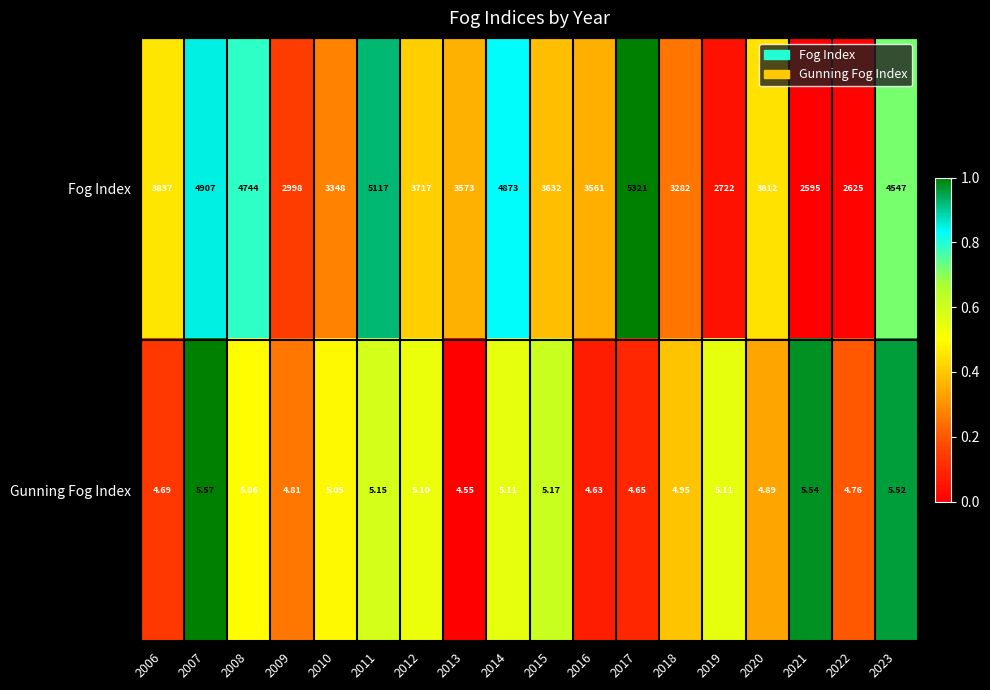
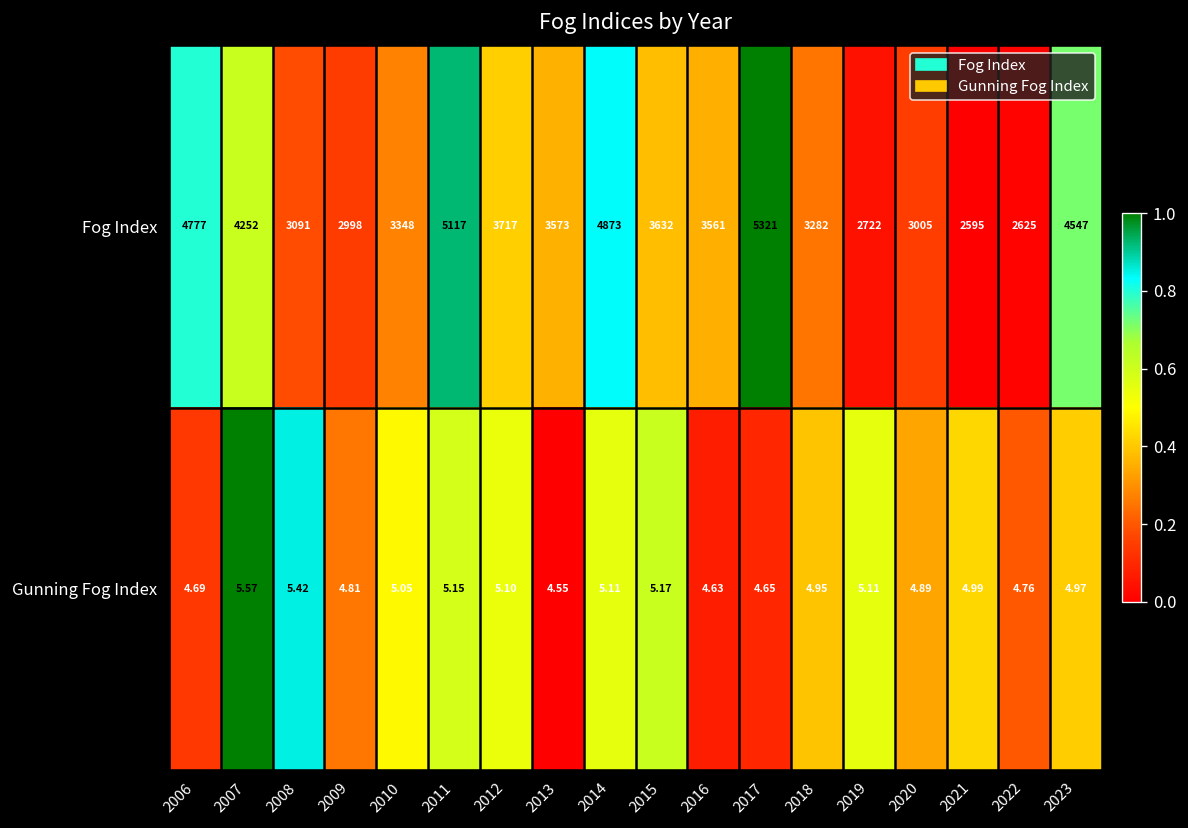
  {
    "Fog Index": {
-     "2006": 3837,
-     "2007": 4907,
-     "2008": 4744,
+     "2006": 4777,
+     "2007": 4252,
+     "2008": 3091,
      "2009": 2998,
      "2010": 3348,
      "2011": 5117,
      "2012": 3717,
      "2013": 3573,
      "2014": 4873,
      "2015": 3632,
      "2016": 3561,
      "2017": 5321,
      "2018": 3282,
      "2019": 2722,
-     "2020": 3812,
+     "2020": 3005,
      "2021": 2595,
      "2022": 2625,
      "2023": 4547
    },
    "Gunning Fog Index": {
      "2006": 4.69,
      "2007": 5.57,
-     "2008": 5.06,
+     "2008": 5.42,
      "2009": 4.81,
      "2010": 5.05,
      "2011": 5.15,
      "2012": 5.10,
      "2013": 4.55,
      "2014": 5.11,
      "2015": 5.17,
      "2016": 4.63,
      "2017": 4.65,
      "2018": 4.95,
      "2019": 5.11,
      "2020": 4.89,
-     "2021": 5.54,
+     "2021": 4.99,
      "2022": 4.76,
-     "2023": 5.52
+     "2023": 4.97
    }
  }
